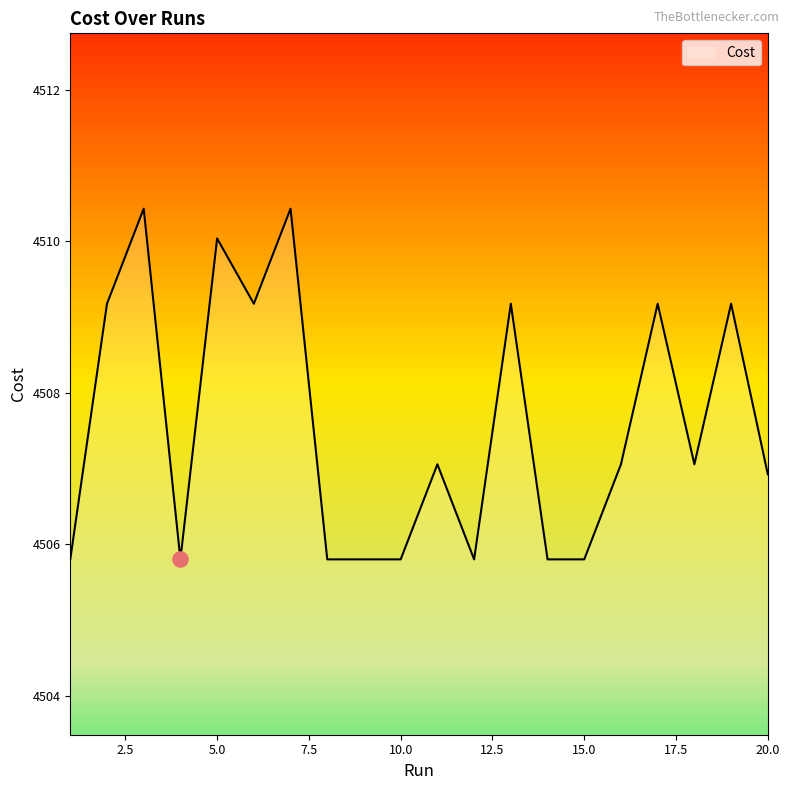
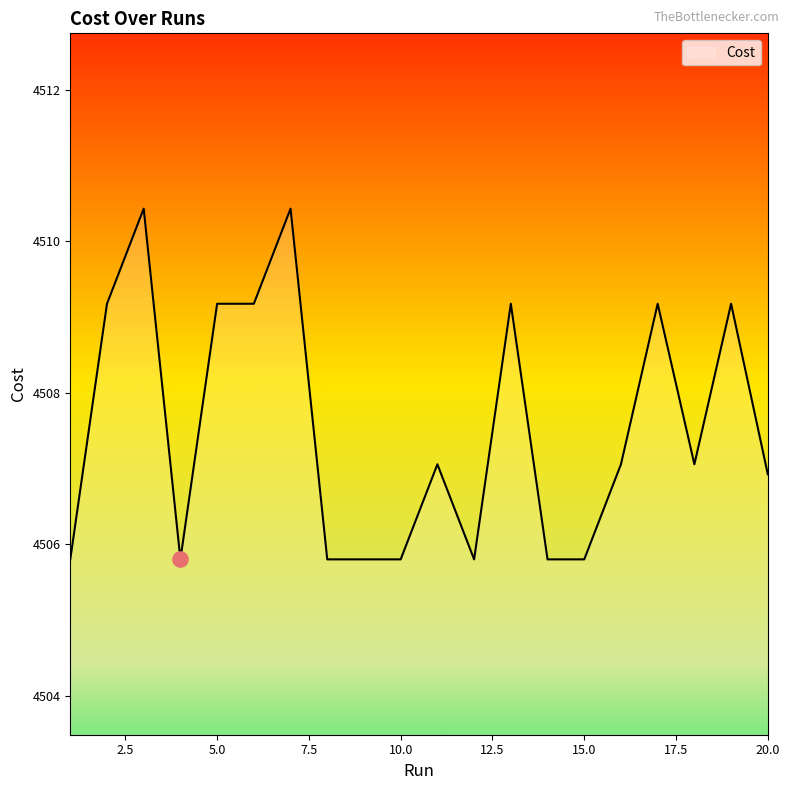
  {
    "Cost": {
-     "5.0": 4510.0,
+     "5.0": 4509.2,
      "10.0": 4505.8,
      "15.0": 4505.8,
      "20.0": 4506.9
    }
  }
